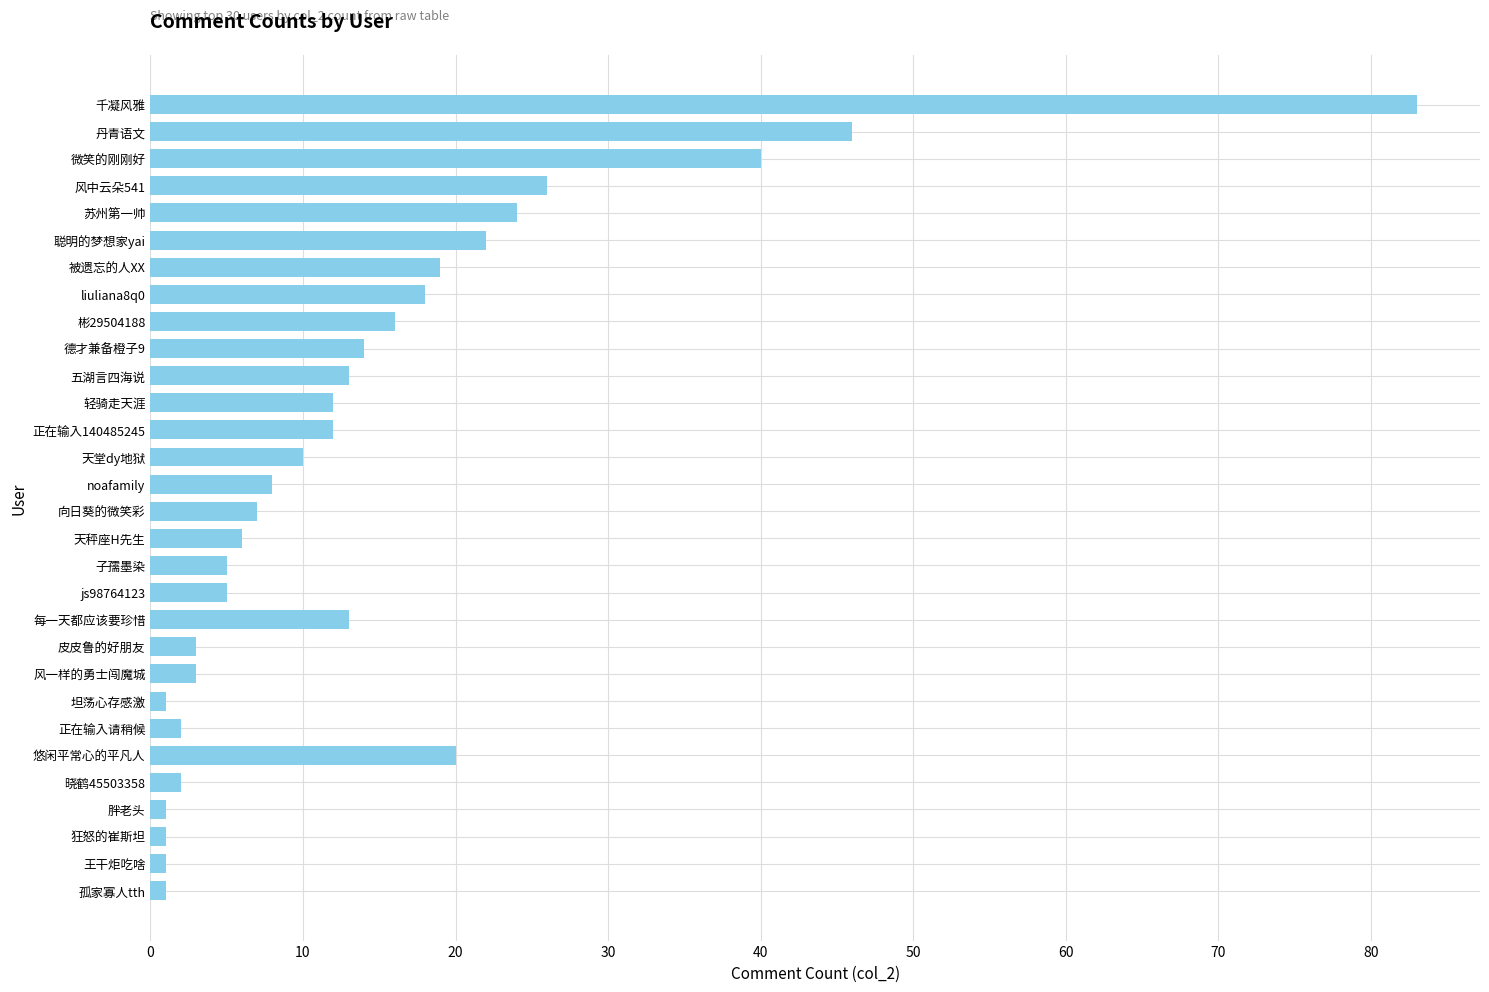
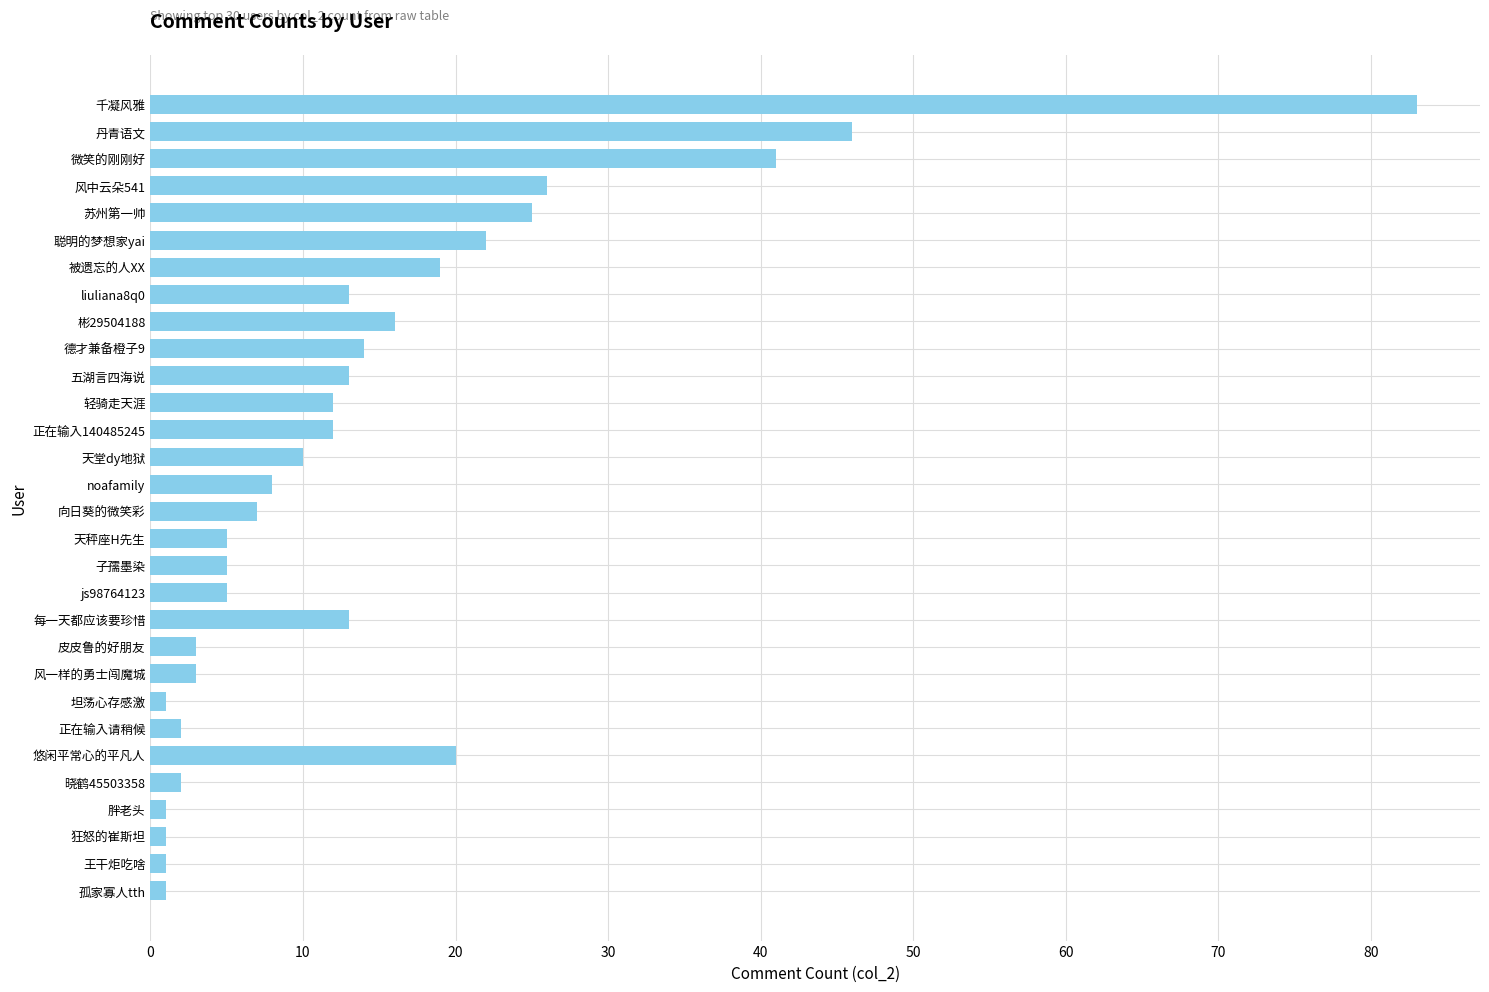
  {
    "千凝风雅": 83,
    "丹青语文": 46,
-   "微笑的刚刚好": 40,
+   "微笑的刚刚好": 41,
    "风中云朵541": 26,
-   "苏州第一帅": 24,
+   "苏州第一帅": 25,
    "聪明的梦想家yai": 22,
    "被遗忘的人XX": 19,
-   "liuliana8q0": 18,
+   "liuliana8q0": 13,
    "彬29504188": 16,
    "德才兼备橙子9": 14,
    "五湖言四海说": 13,
    "轻骑走天涯": 12,
    "正在输入140485245": 12,
    "天堂dy地狱": 10,
    "noafamily": 8,
    "向日葵的微笑彩": 7,
-   "天秤座H先生": 6,
+   "天秤座H先生": 5,
    "子孺墨染": 5,
    "js98764123": 5,
    "每一天都应该要珍惜": 13,
    "皮皮鲁的好朋友": 3,
    "风一样的勇士闯魔城": 3,
    "坦荡心存感激": 1,
    "正在输入请稍候": 2,
    "悠闲平常心的平凡人": 20,
    "晓鹤45503358": 2,
    "胖老头": 1,
    "狂怒的崔斯坦": 1,
    "王干炬吃啥": 1,
    "孤家寡人tth": 1
  }
